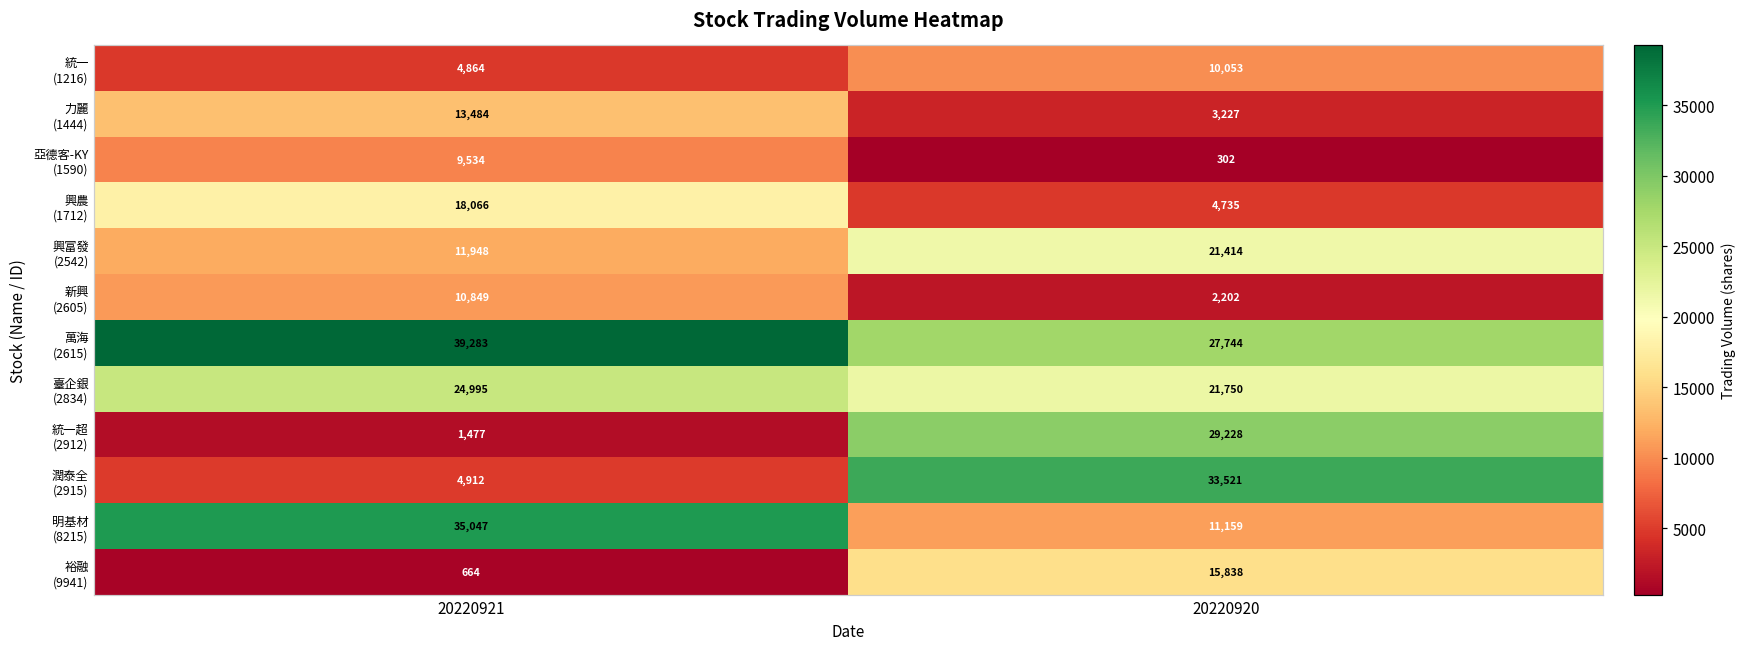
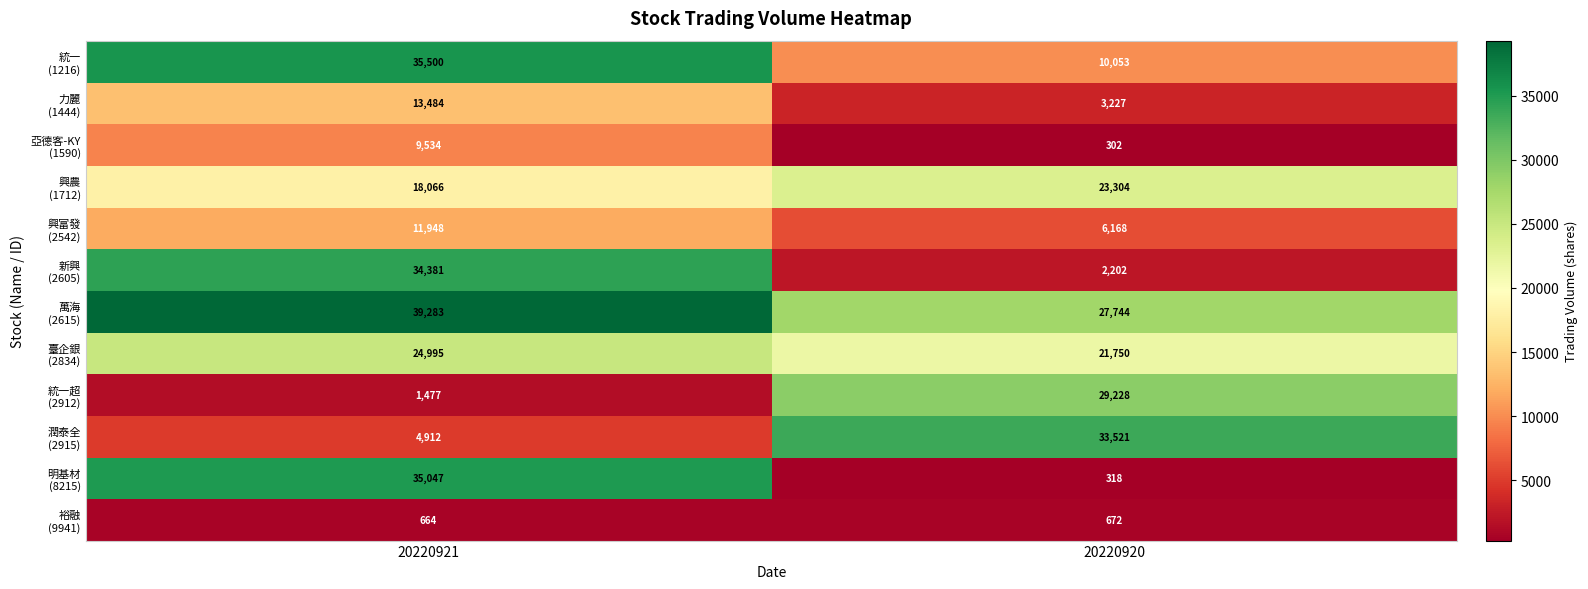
  {
    "統一 (1216)": {
-     "20220921": "4,864",
+     "20220921": "35,500",
      "20220920": "10,053"
    },
    "力麗 (1444)": {
      "20220921": "13,484",
      "20220920": "3,227"
    },
    "亞德客-KY (1590)": {
      "20220921": "9,534",
      "20220920": "302"
    },
    "興農 (1712)": {
      "20220921": "18,066",
-     "20220920": "4,735"
+     "20220920": "23,304"
    },
    "興富發 (2542)": {
      "20220921": "11,948",
-     "20220920": "21,414"
+     "20220920": "6,168"
    },
    "新興 (2605)": {
-     "20220921": "10,849",
+     "20220921": "34,381",
      "20220920": "2,202"
    },
    "萬海 (2615)": {
      "20220921": "39,283",
      "20220920": "27,744"
    },
    "臺企銀 (2834)": {
      "20220921": "24,995",
      "20220920": "21,750"
    },
    "統一超 (2912)": {
      "20220921": "1,477",
      "20220920": "29,228"
    },
    "潤泰全 (2915)": {
      "20220921": "4,912",
      "20220920": "33,521"
    },
    "明基材 (8215)": {
      "20220921": "35,047",
-     "20220920": "11,159"
+     "20220920": "318"
    },
    "裕融 (9941)": {
      "20220921": "664",
-     "20220920": "15,838"
+     "20220920": "672"
    }
  }
